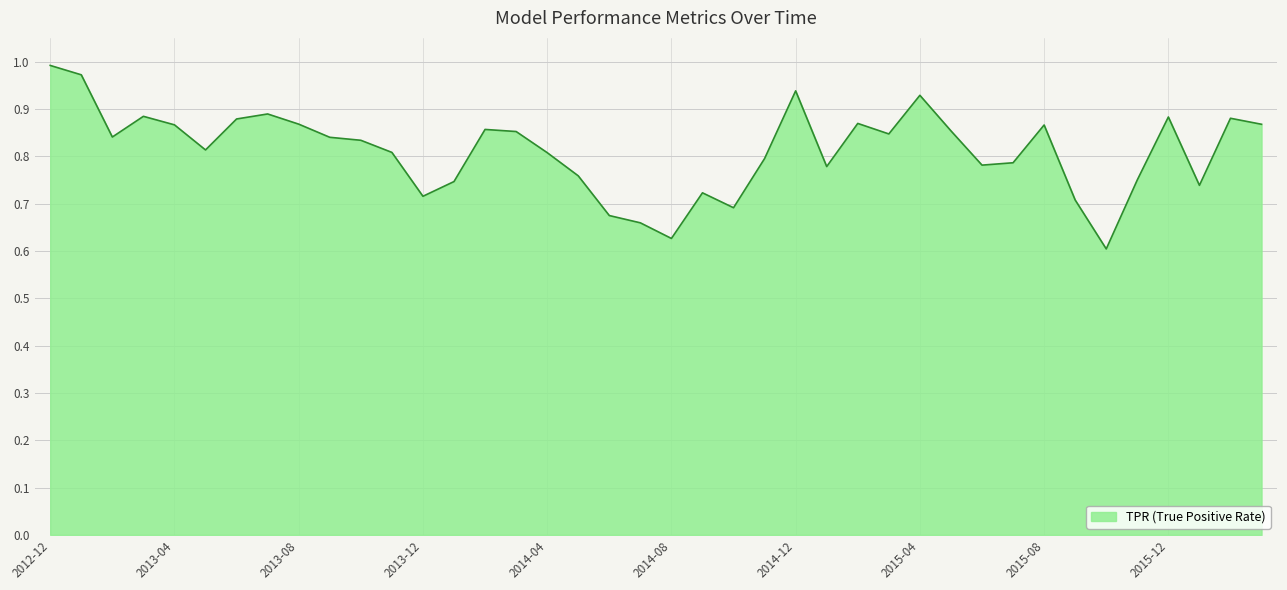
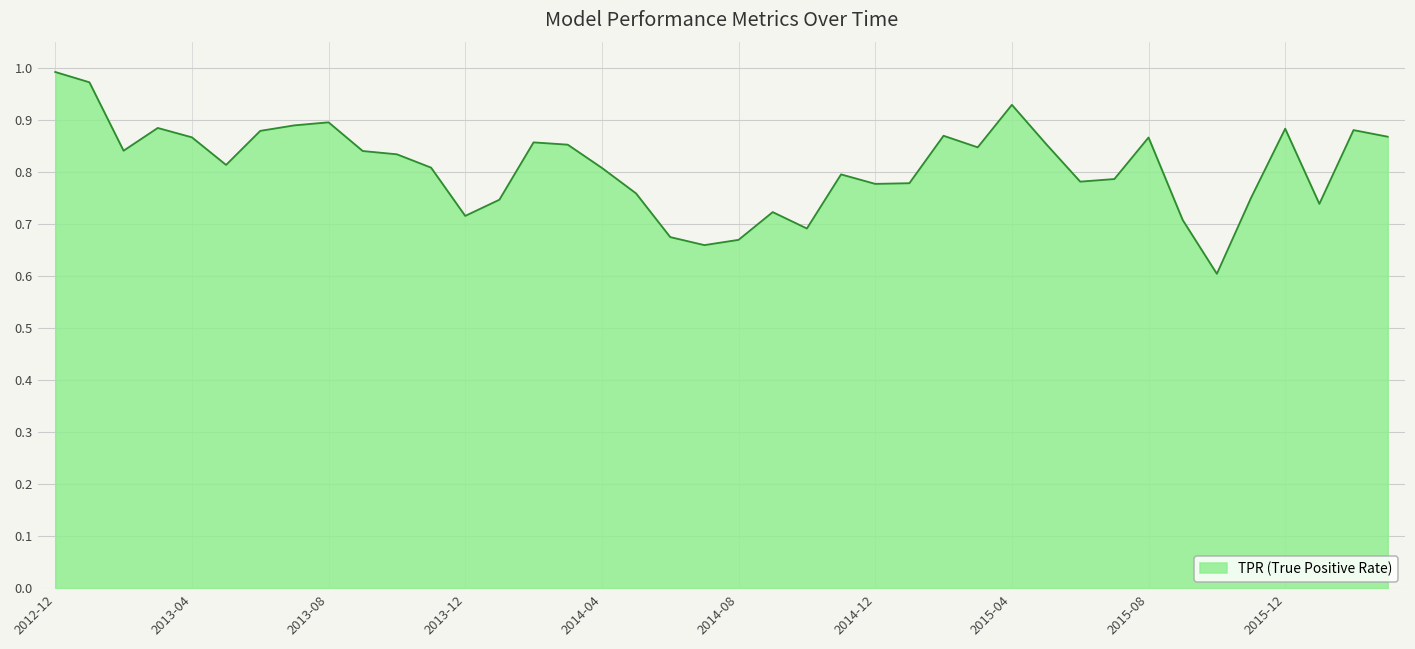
  {
    "2012-12": 0.99,
    "2013-04": 0.87,
-   "2013-08": 0.87,
+   "2013-08": 0.90,
    "2013-12": 0.72,
    "2014-04": 0.81,
-   "2014-08": 0.63,
-   "2014-12": 0.94,
+   "2014-08": 0.67,
+   "2014-12": 0.78,
    "2015-04": 0.93,
    "2015-08": 0.87,
    "2015-12": 0.88
  }
